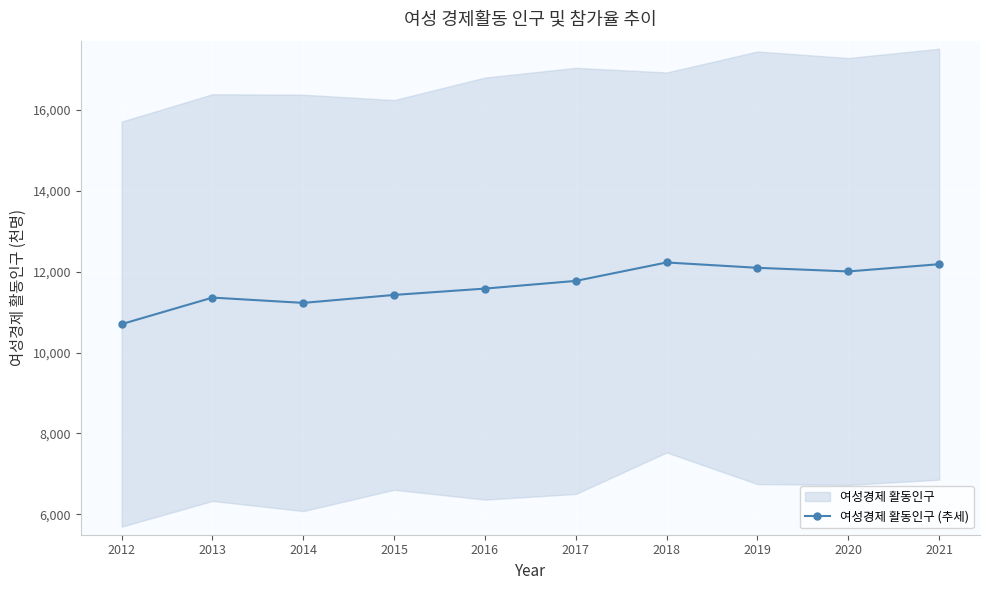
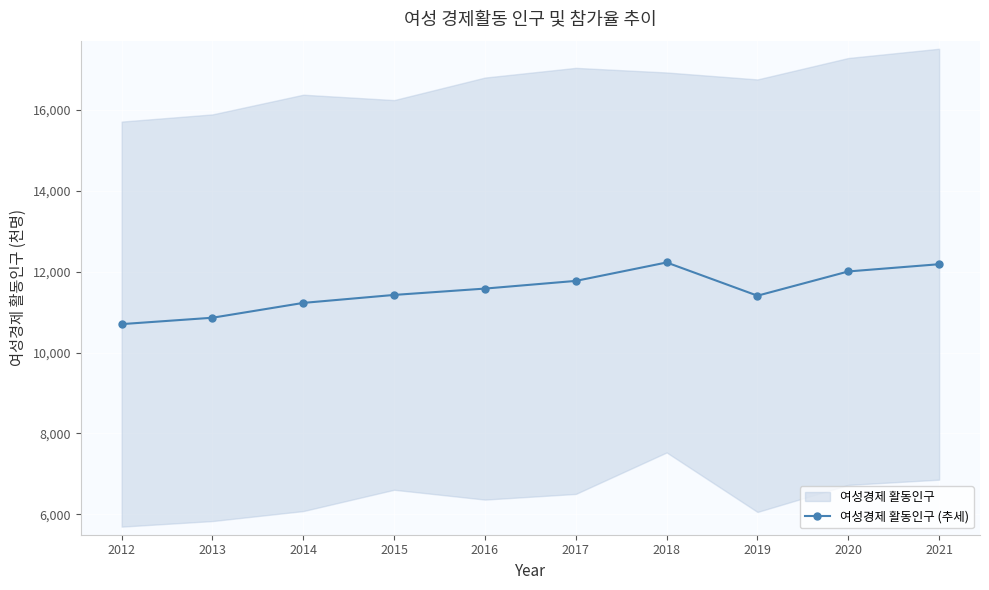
  {
    "여성경제 활동인구 (추세)": {
      "2012": "10,700",
-     "2013": "11,400",
+     "2013": "10,900",
      "2014": "11,200",
      "2015": "11,400",
      "2016": "11,600",
      "2017": "11,800",
      "2018": "12,200",
-     "2019": "12,100",
+     "2019": "11,400",
      "2020": "12,000",
      "2021": "12,200"
    }
  }
